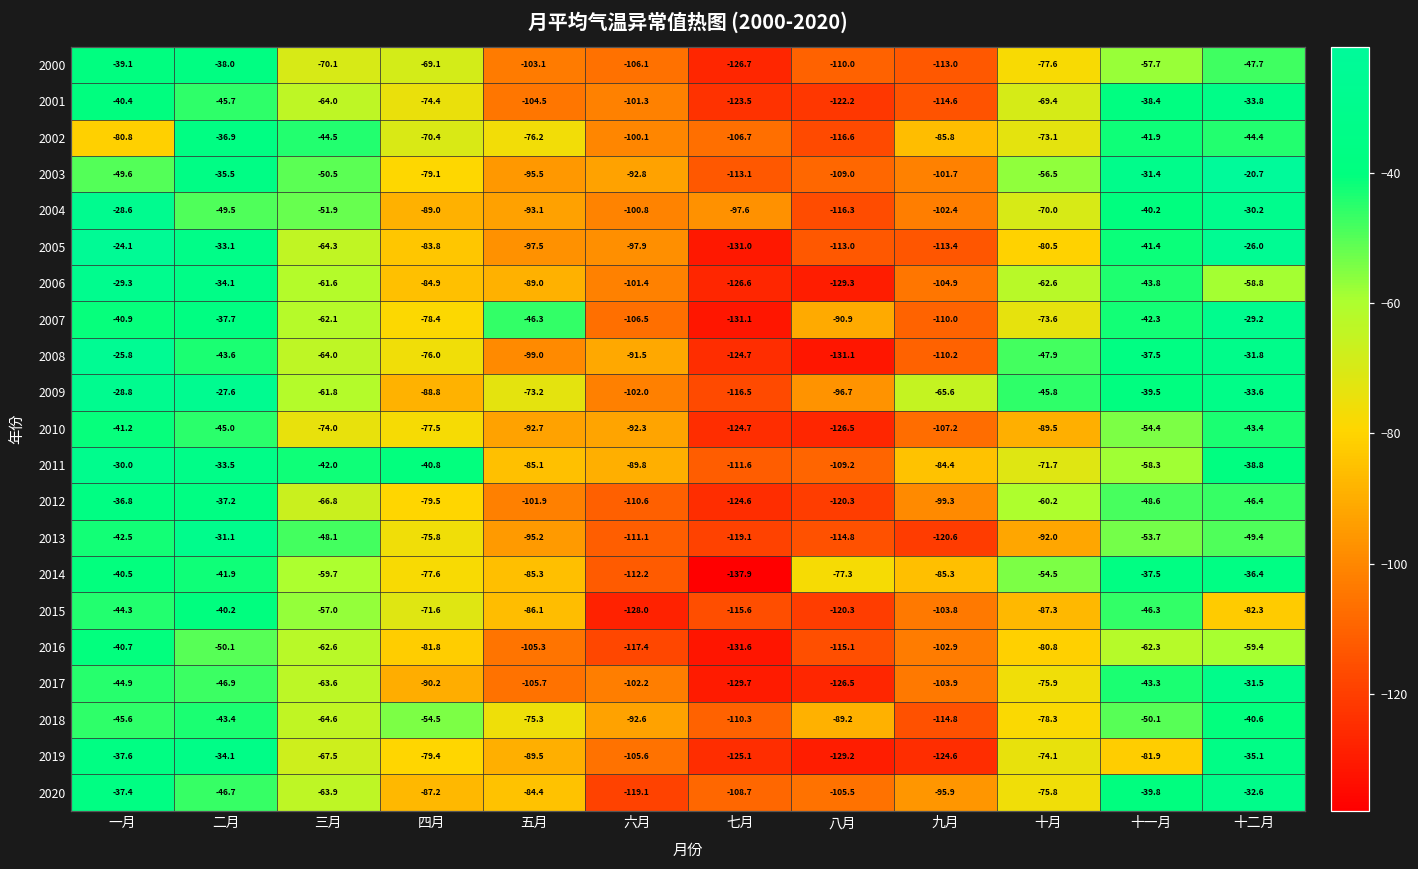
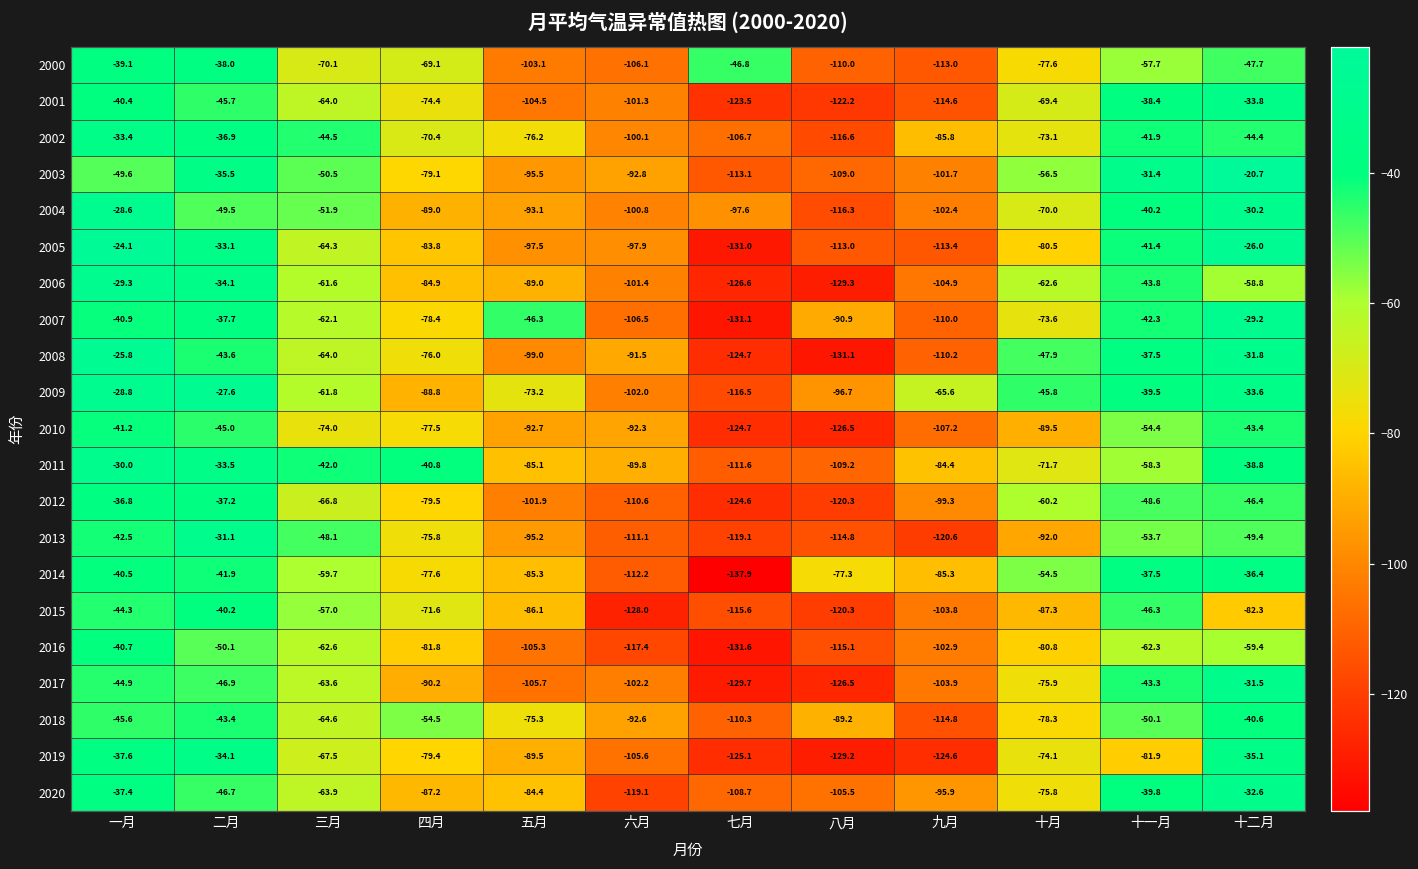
  {
    "2000": {
      "一月": -39.1,
      "二月": -38.0,
      "三月": -70.1,
      "四月": -69.1,
      "五月": -103.1,
      "六月": -106.1,
-     "七月": -126.7,
+     "七月": -46.8,
      "八月": -110.0,
      "九月": -113.0,
      "十月": -77.6,
      "十一月": -57.7,
      "十二月": -47.7
    },
    "2002": {
-     "一月": -80.8,
+     "一月": -33.4,
      "二月": -36.9,
      "三月": -44.5,
      "四月": -70.4,
      "五月": -76.2,
      "六月": -100.1,
      "七月": -106.7,
      "八月": -116.6,
      "九月": -85.8,
      "十月": -73.1,
      "十一月": -41.9,
      "十二月": -44.4
    }
  }
